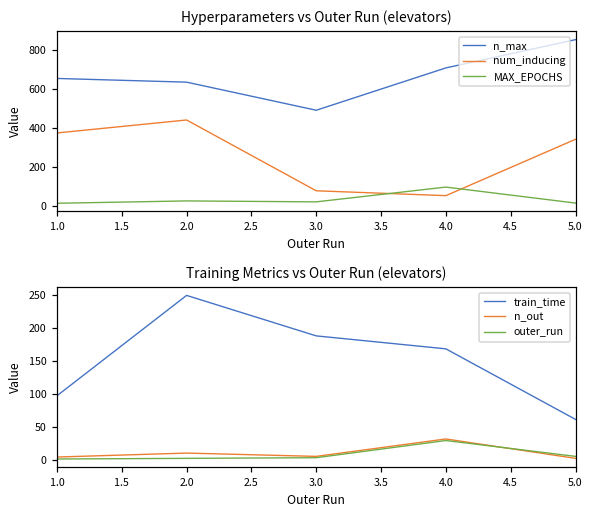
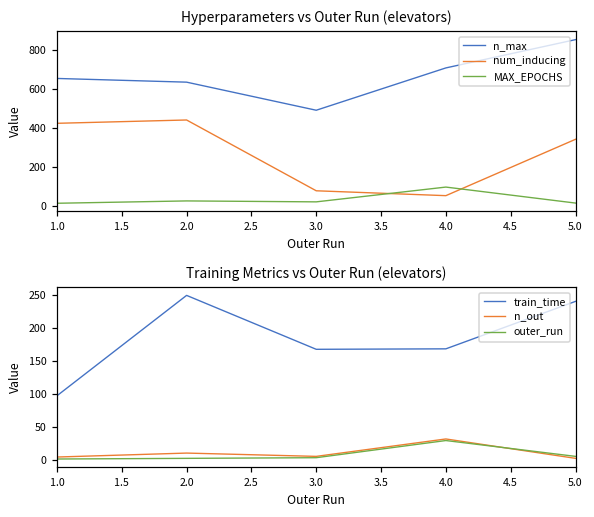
  {
    "Hyperparameters vs Outer Run (elevators)": {
      "n_max": {
        "1.0": 650,
        "2.0": 630,
        "3.0": 490,
        "4.0": 710,
        "5.0": 850
      },
      "num_inducing": {
-       "1.0": 370,
+       "1.0": 420,
        "2.0": 440,
        "3.0": 80,
        "4.0": 50,
        "5.0": 340
      },
      "MAX_EPOCHS": {
        "1.0": 10,
        "2.0": 30,
        "3.0": 20,
        "4.0": 100,
        "5.0": 10
      }
    },
    "Training Metrics vs Outer Run (elevators)": {
      "train_time": {
        "1.0": 100,
        "2.0": 250,
-       "3.0": 190,
+       "3.0": 170,
        "4.0": 170,
-       "5.0": 60
+       "5.0": 240
      },
      "n_out": {
        "2.0": 10
      },
      "outer_run": {
        "2.0": 0
      }
    }
  }
